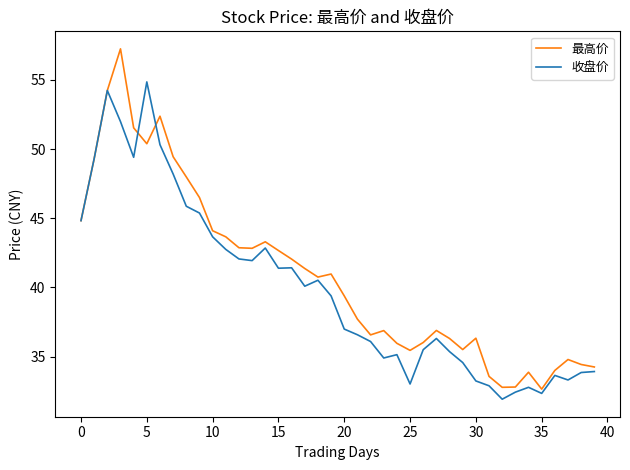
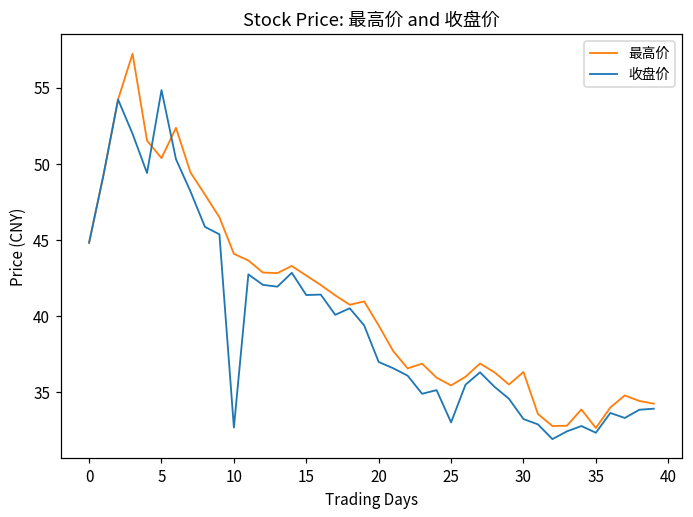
  {
    "最高价": {
      "5": 50.4,
      "10": 44.1,
      "15": 42.7,
      "20": 39.4,
      "25": 35.5,
      "30": 36.3,
      "35": 32.7
    },
    "收盘价": {
      "5": 54.9,
-     "10": 43.7,
+     "10": 32.7,
      "15": 41.4,
      "20": 37.0,
      "25": 33.0,
      "30": 33.2,
      "35": 32.3
    }
  }
